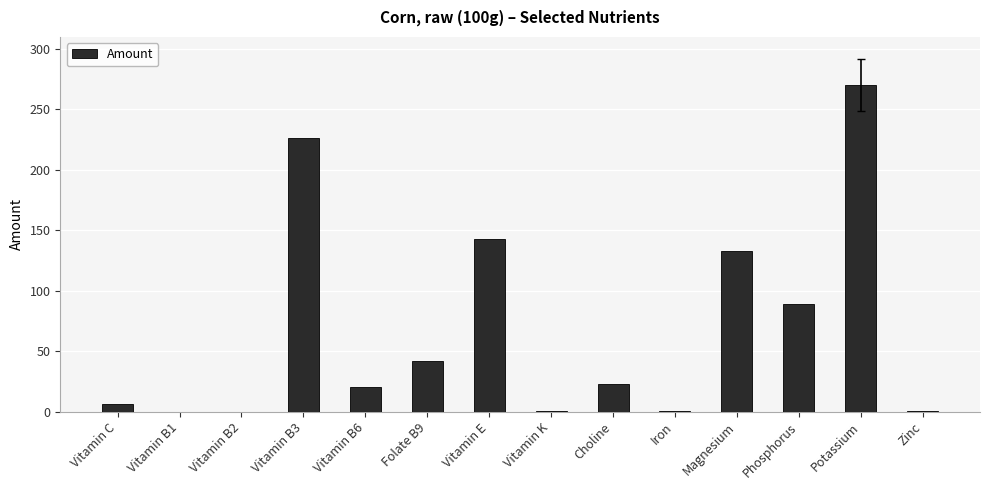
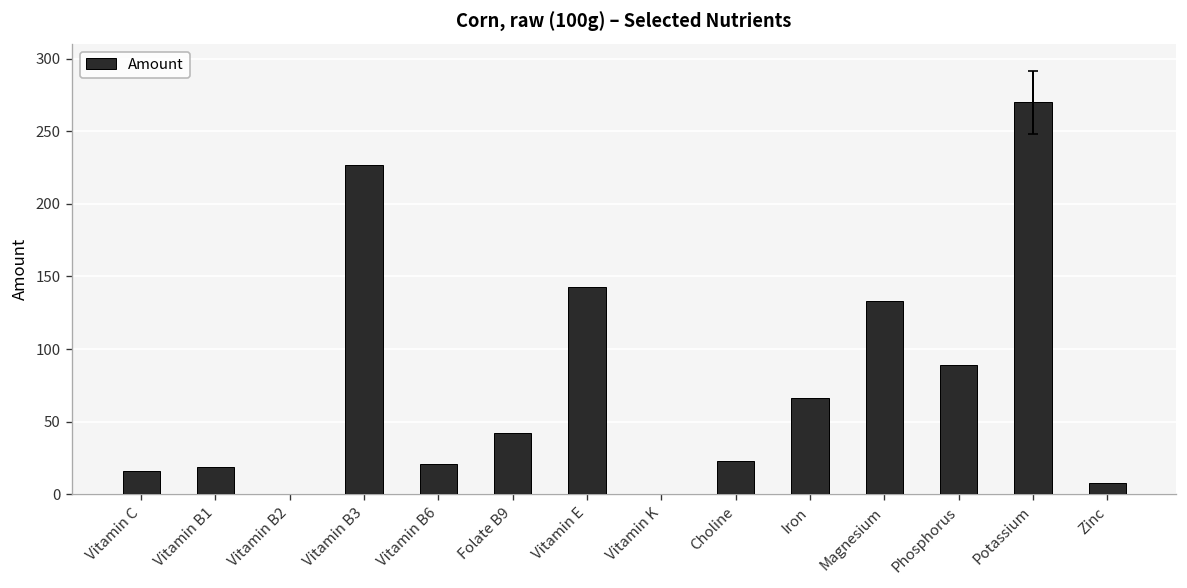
  {
    "Amount": {
-     "Vitamin C": 7,
-     "Vitamin B1": 0,
+     "Vitamin C": 16,
+     "Vitamin B1": 18,
      "Vitamin B3": 227,
      "Vitamin B6": 21,
      "Folate B9": 42,
      "Vitamin E": 143,
      "Choline": 23,
-     "Iron": 1,
+     "Iron": 66,
      "Magnesium": 133,
      "Phosphorus": 89,
      "Potassium": 270,
-     "Zinc": 0
+     "Zinc": 8
    }
  }
